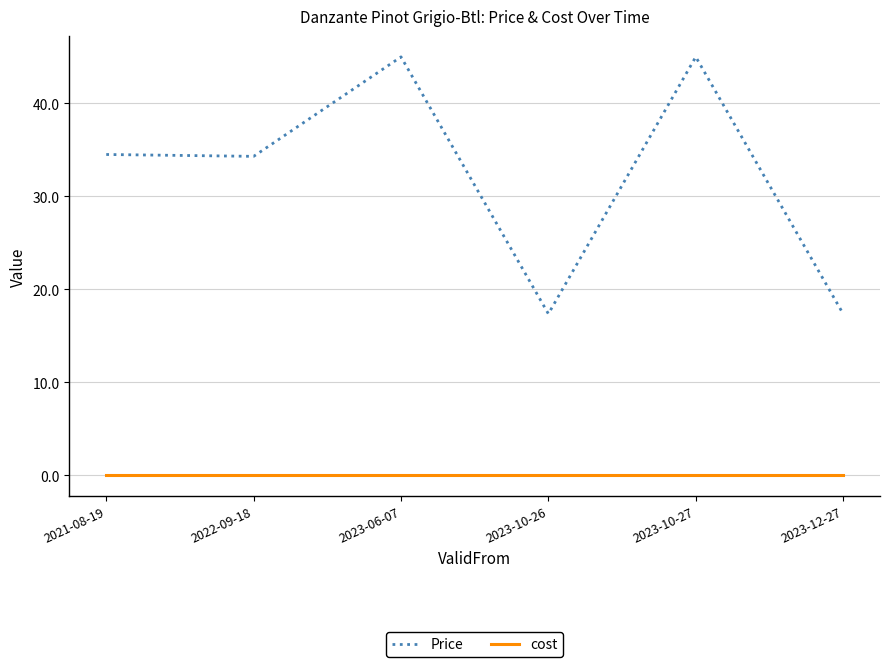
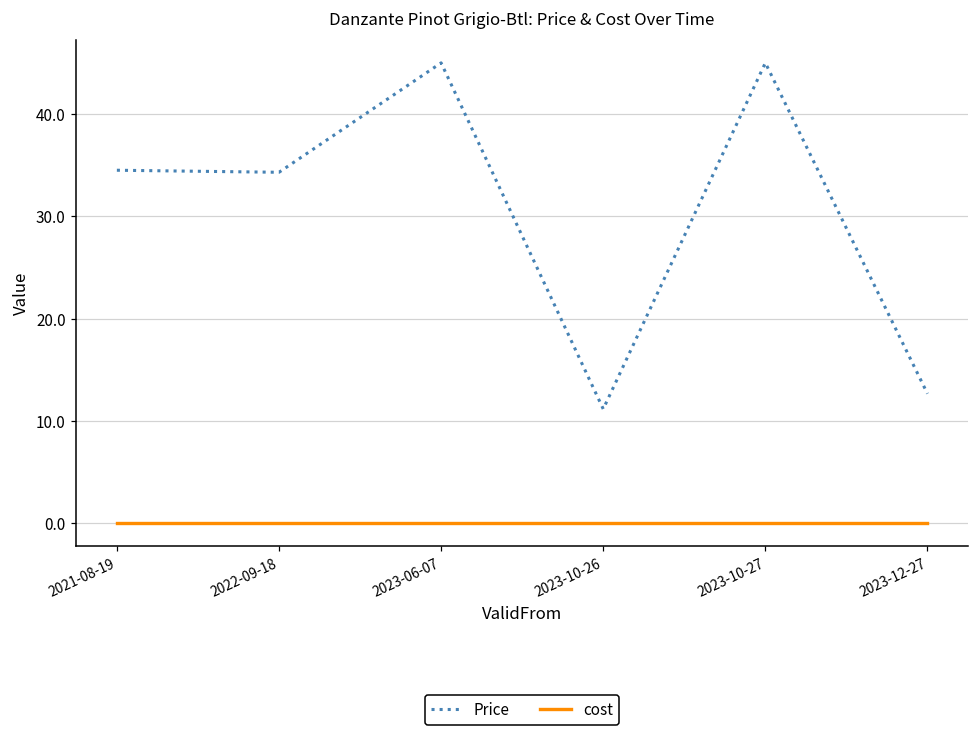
  {
    "Price": {
      "2021-08-19": 35,
      "2022-09-18": 34,
      "2023-06-07": 45,
-     "2023-10-26": 17,
+     "2023-10-26": 11,
      "2023-10-27": 45,
-     "2023-12-27": 17
+     "2023-12-27": 13
    },
    "cost": {
      "2021-08-19": 0,
      "2022-09-18": 0,
      "2023-06-07": 0,
      "2023-10-26": 0,
      "2023-10-27": 0,
      "2023-12-27": 0
    }
  }
